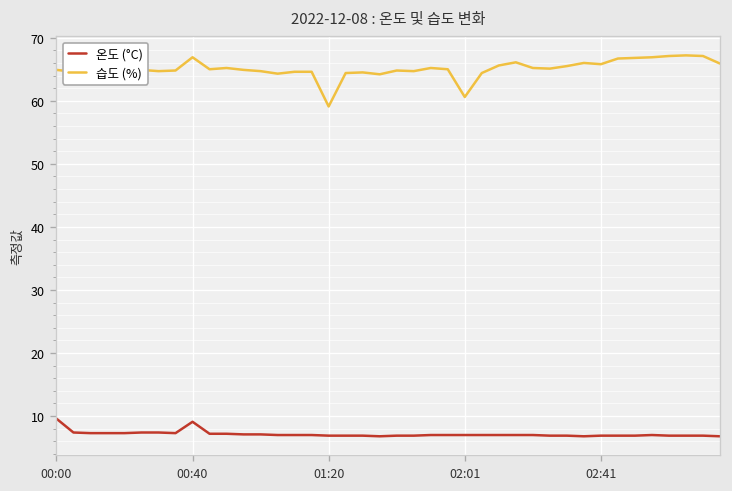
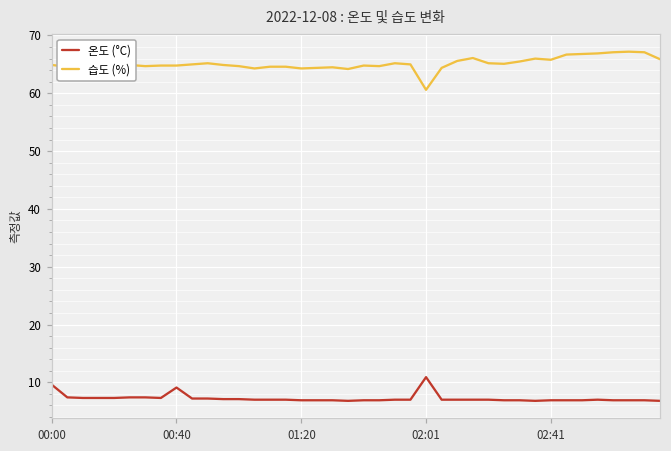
  {
    "온도 (°C)": {
      "00:00": 10,
      "00:40": 9,
      "01:20": 7,
-     "02:01": 7,
+     "02:01": 11,
      "02:41": 7
    },
    "습도 (%)": {
      "00:00": 65,
-     "00:40": 67,
-     "01:20": 59,
+     "00:40": 65,
+     "01:20": 64,
      "02:01": 61,
      "02:41": 66
    }
  }
